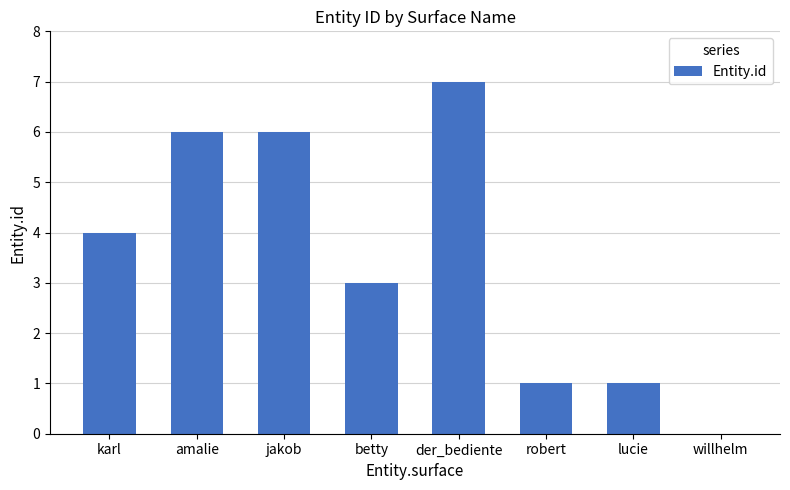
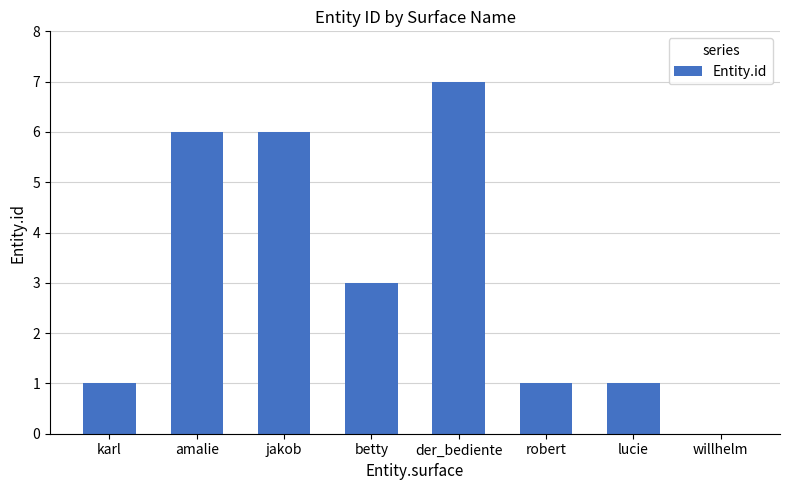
  {
-   "karl": 4,
+   "karl": 1,
    "amalie": 6,
    "jakob": 6,
    "betty": 3,
    "der_bediente": 7,
    "robert": 1,
    "lucie": 1,
    "willhelm": 0
  }
